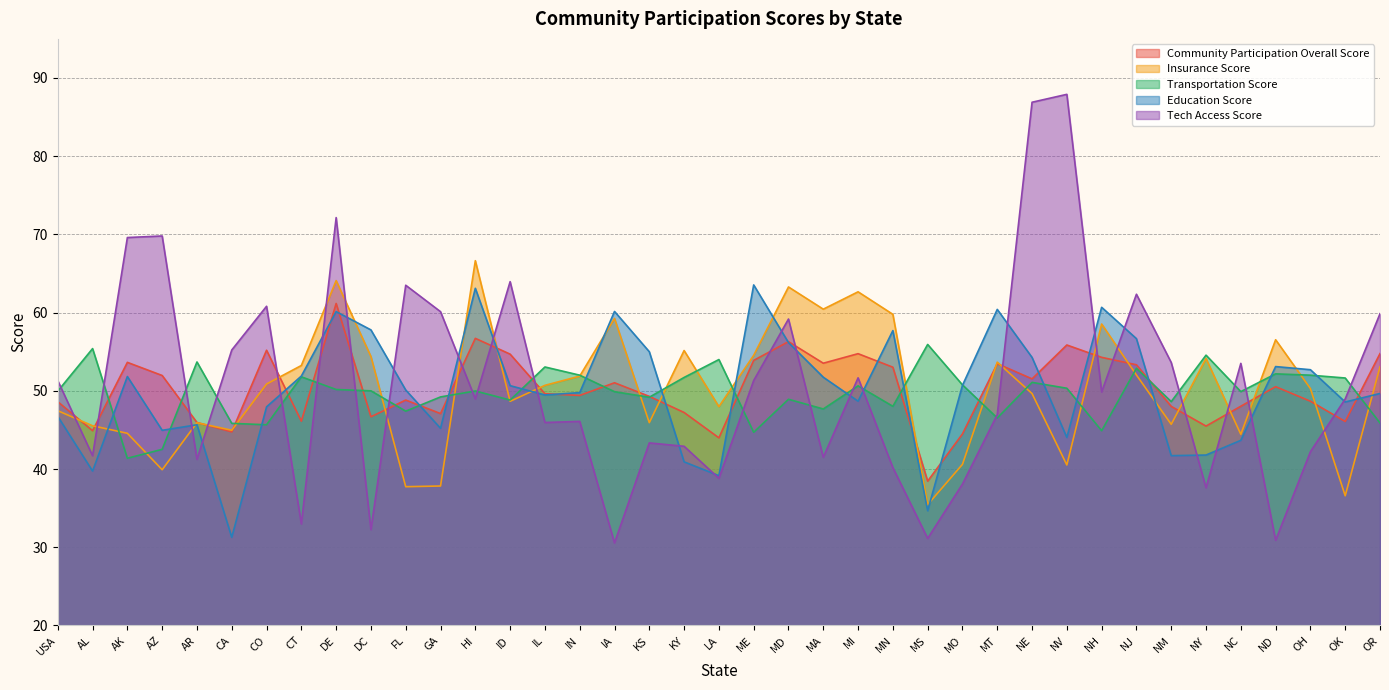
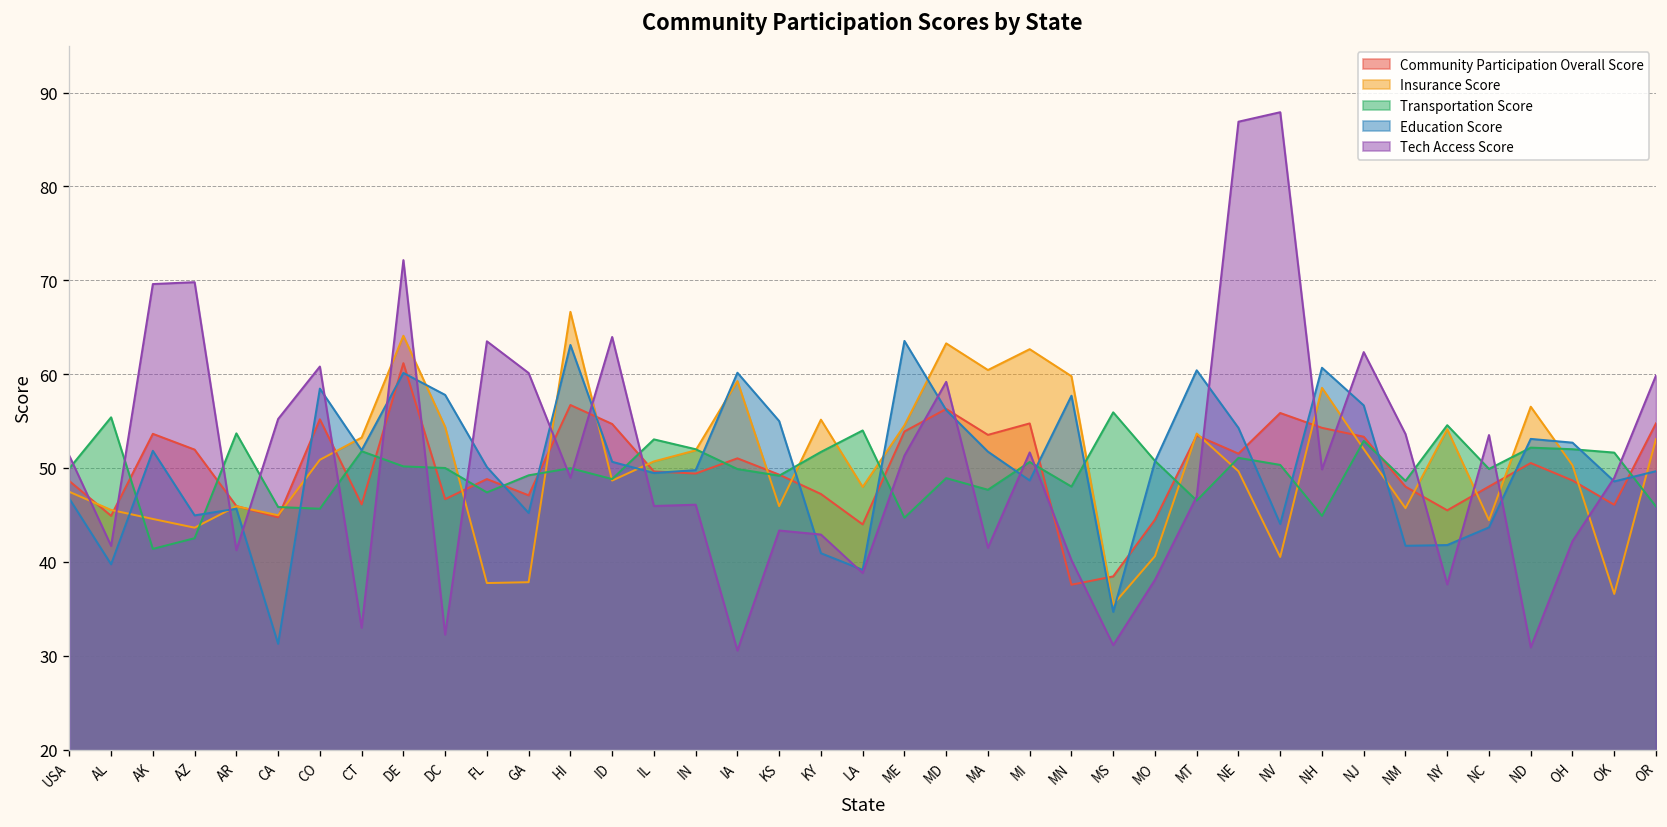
  {
    "Community Participation Overall Score": {
      "USA": 49,
      "AL": 45,
      "AK": 54,
      "AZ": 52,
      "CO": 55,
      "CT": 46,
      "DE": 61,
      "DC": 47,
      "FL": 49,
      "GA": 47,
      "HI": 57,
      "ID": 55,
      "IN": 49,
      "IA": 51,
      "KY": 47,
      "LA": 44,
      "ME": 54,
      "MA": 54,
      "MI": 55,
-     "MN": 53,
+     "MN": 38,
      "MS": 38,
      "MO": 44,
      "NE": 52,
      "NV": 56,
      "NH": 54,
      "NJ": 53,
      "NM": 48,
      "NY": 45,
      "NC": 48,
      "ND": 51,
      "OH": 49,
      "OK": 46,
      "OR": 55
    },
    "Insurance Score": {
      "USA": 47,
      "AL": 46,
      "AK": 45,
-     "AZ": 40,
+     "AZ": 44,
      "CO": 51,
      "CT": 53,
      "DE": 64,
      "DC": 54,
      "FL": 38,
      "GA": 38,
      "HI": 67,
      "IL": 51,
      "IA": 59,
      "KS": 46,
      "KY": 55,
      "LA": 48,
      "ME": 55,
      "MD": 63,
      "MA": 60,
      "MI": 63,
      "MN": 60,
      "MS": 35,
      "MO": 41,
      "NE": 50,
      "NV": 41,
      "NH": 59,
      "NJ": 52,
      "NM": 46,
      "NY": 54,
      "NC": 44,
      "ND": 57,
      "OH": 50,
      "OK": 37,
      "OR": 53
    },
    "Transportation Score": {
      "USA": 50,
      "AL": 55,
      "AK": 41,
      "AZ": 43,
      "AR": 54,
      "CA": 46,
      "CO": 46,
      "DE": 50,
      "DC": 50,
      "FL": 47,
      "GA": 49,
      "HI": 50,
      "IL": 53,
      "IA": 50,
      "KY": 52,
      "LA": 54,
      "ME": 45,
      "MD": 49,
      "MA": 48,
      "MI": 51,
      "MN": 48,
      "MS": 56,
      "MT": 47,
      "NE": 51,
      "NV": 50,
      "NH": 45,
      "NJ": 53,
      "NM": 49,
      "NY": 55,
      "NC": 50,
      "ND": 52,
      "OH": 52,
      "OK": 52,
      "OR": 46
    },
    "Education Score": {
      "USA": 47,
      "AL": 40,
      "AK": 52,
      "AZ": 45,
      "CA": 31,
-     "CO": 48,
+     "CO": 58,
      "DE": 60,
      "DC": 58,
      "FL": 50,
      "GA": 45,
      "HI": 63,
      "ID": 51,
      "IN": 50,
      "IA": 60,
      "KS": 55,
      "KY": 41,
      "LA": 39,
      "ME": 64,
      "MA": 52,
      "MI": 49,
      "MN": 58,
      "MS": 35,
      "MT": 60,
      "NE": 54,
      "NV": 44,
      "NH": 61,
      "NJ": 57,
      "NM": 42,
      "NY": 42,
      "NC": 44,
      "ND": 53,
      "OH": 53,
      "OK": 49,
      "OR": 50
    },
    "Tech Access Score": {
      "USA": 51,
      "AL": 42,
      "AK": 70,
      "AZ": 70,
      "AR": 41,
      "CA": 55,
      "CO": 61,
      "CT": 33,
      "DE": 72,
      "DC": 32,
      "FL": 64,
      "GA": 60,
      "HI": 49,
      "ID": 64,
      "IL": 46,
      "IN": 46,
      "IA": 31,
      "KS": 43,
      "KY": 43,
      "LA": 39,
      "ME": 51,
      "MD": 59,
      "MA": 42,
      "MI": 52,
      "MN": 40,
      "MS": 31,
      "MO": 38,
      "MT": 47,
      "NE": 87,
      "NV": 88,
      "NH": 50,
      "NJ": 62,
      "NM": 54,
      "NY": 38,
      "NC": 54,
      "ND": 31,
      "OH": 42,
      "OK": 49,
      "OR": 60
    }
  }
